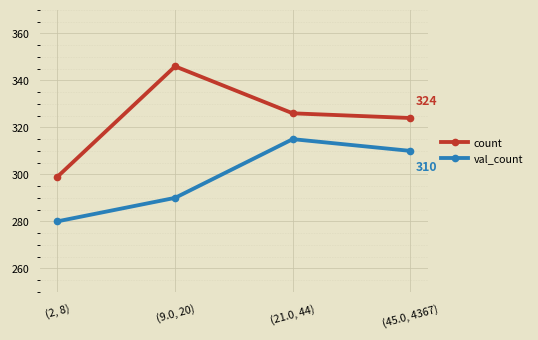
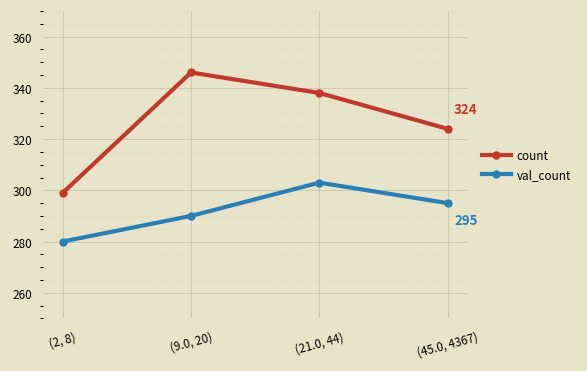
  {
    "count": {
      "(2, 8)": 299,
      "(9.0, 20)": 346,
-     "(21.0, 44)": 326
+     "(21.0, 44)": 338
    },
    "val_count": {
-     "(21.0, 44)": 315,
-     "(45.0, 4367)": 310
+     "(21.0, 44)": 303,
+     "(45.0, 4367)": 295
    }
  }
